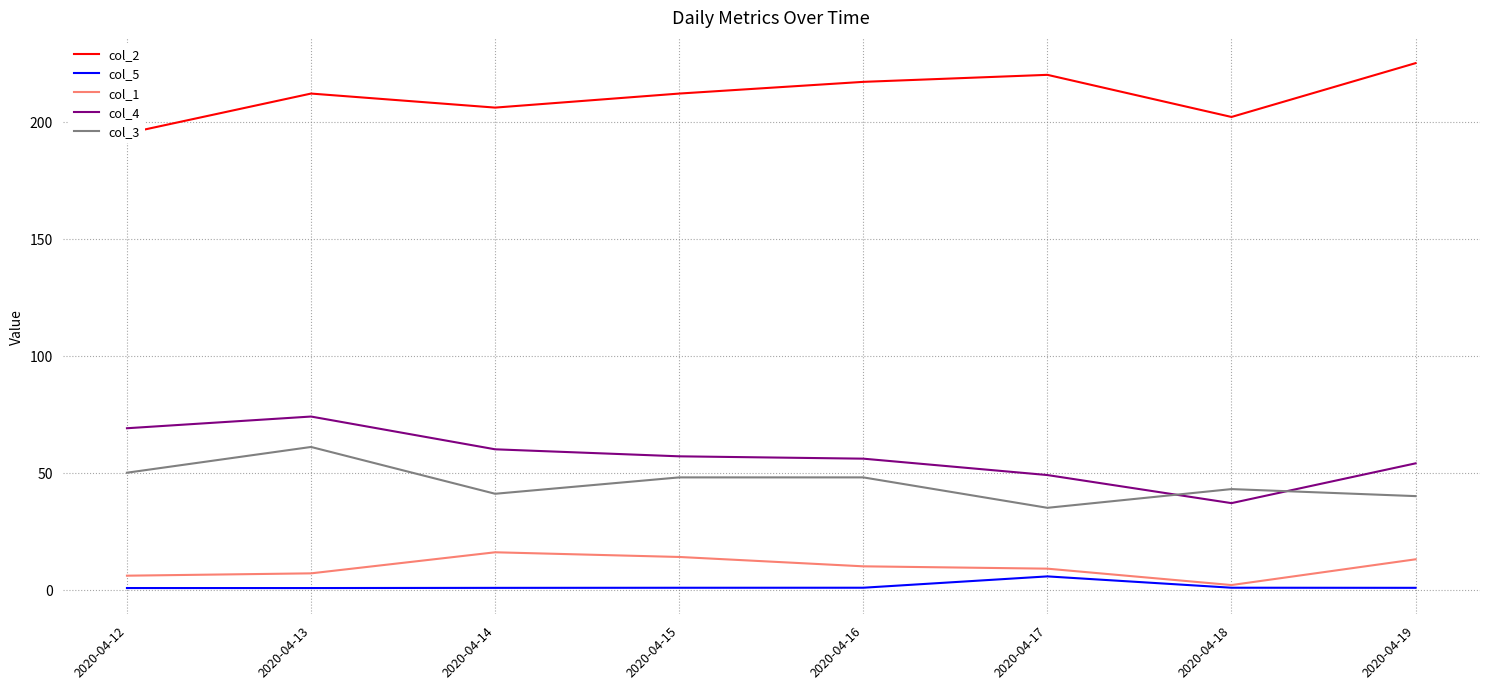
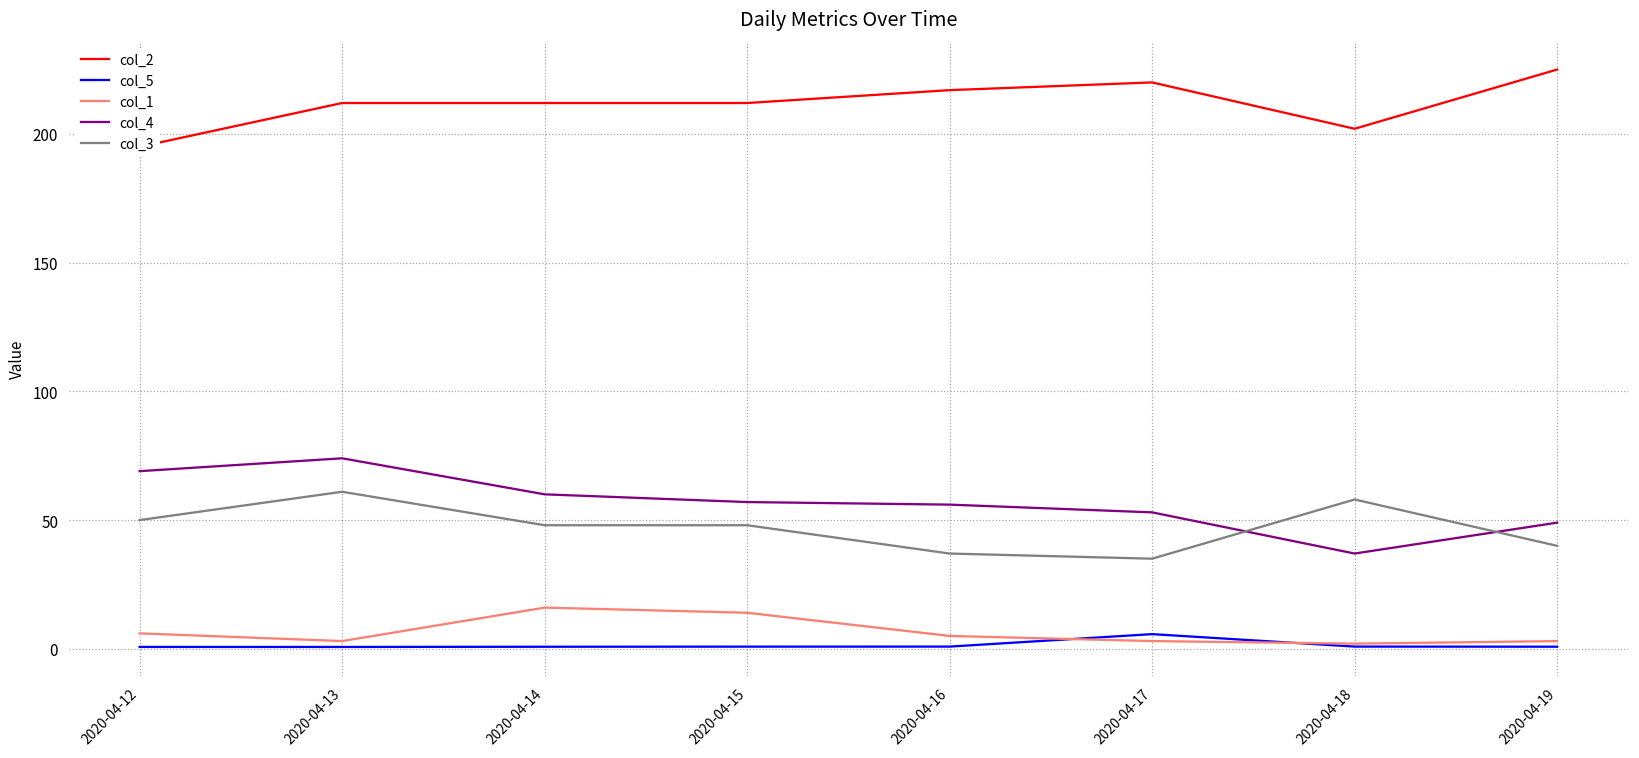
  {
    "col_2": {
      "2020-04-13": 212,
-     "2020-04-14": 206,
+     "2020-04-14": 212,
      "2020-04-15": 212,
      "2020-04-16": 217,
      "2020-04-17": 220,
      "2020-04-18": 202,
      "2020-04-19": 225
    },
    "col_5": {
      "2020-04-12": 1,
      "2020-04-13": 1,
      "2020-04-14": 1,
      "2020-04-15": 1,
      "2020-04-16": 1,
      "2020-04-17": 6,
      "2020-04-18": 1,
      "2020-04-19": 1
    },
    "col_1": {
      "2020-04-12": 6,
-     "2020-04-13": 7,
+     "2020-04-13": 3,
      "2020-04-14": 16,
      "2020-04-15": 14,
-     "2020-04-16": 10,
-     "2020-04-17": 9,
+     "2020-04-16": 5,
+     "2020-04-17": 3,
      "2020-04-18": 2,
-     "2020-04-19": 13
+     "2020-04-19": 3
    },
    "col_4": {
      "2020-04-12": 69,
      "2020-04-13": 74,
      "2020-04-14": 60,
      "2020-04-15": 57,
      "2020-04-16": 56,
-     "2020-04-17": 49,
+     "2020-04-17": 53,
      "2020-04-18": 37,
-     "2020-04-19": 54
+     "2020-04-19": 49
    },
    "col_3": {
      "2020-04-12": 50,
      "2020-04-13": 61,
-     "2020-04-14": 41,
+     "2020-04-14": 48,
      "2020-04-15": 48,
-     "2020-04-16": 48,
+     "2020-04-16": 37,
      "2020-04-17": 35,
-     "2020-04-18": 43,
+     "2020-04-18": 58,
      "2020-04-19": 40
    }
  }
